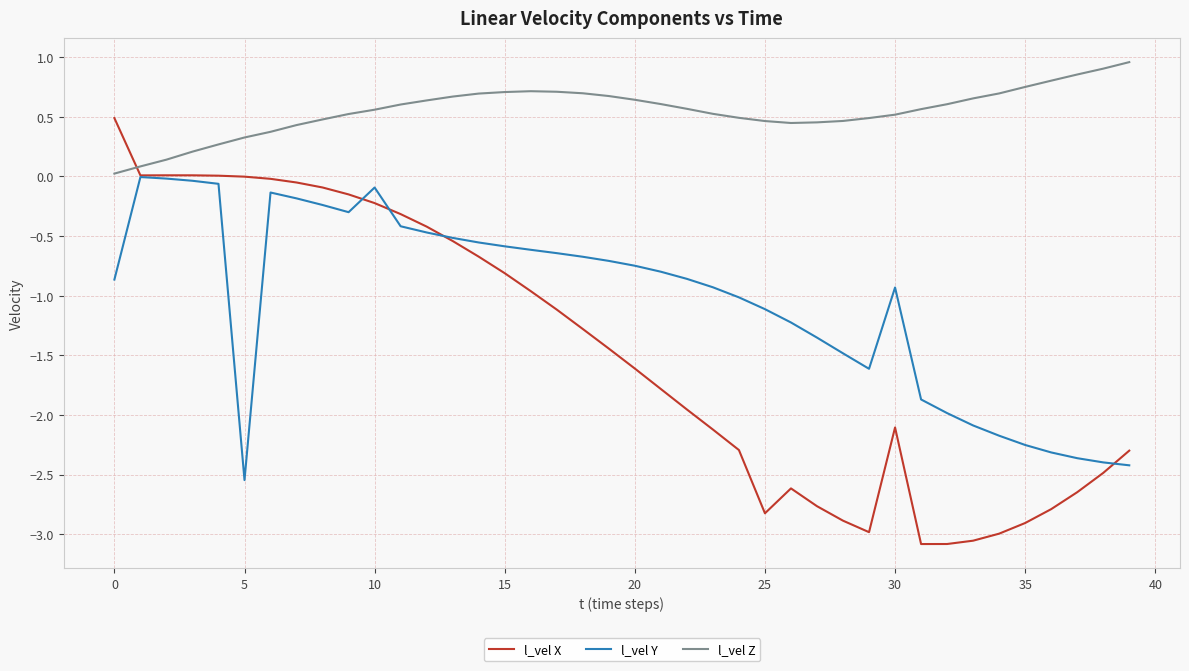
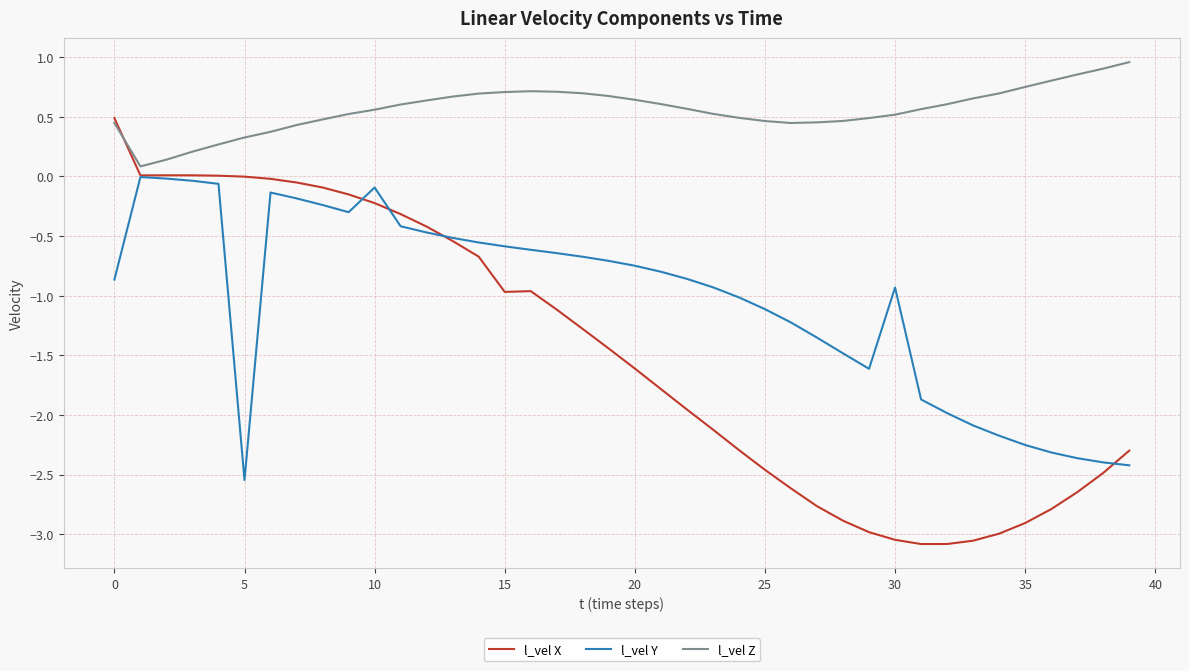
  {
    "l_vel X": {
      "0": 0.49,
      "5": 0.00,
      "10": -0.22,
-     "15": -0.81,
+     "15": -0.97,
      "20": -1.61,
-     "25": -2.82,
-     "30": -2.10,
+     "25": -2.46,
+     "30": -3.05,
      "35": -2.91
    },
    "l_vel Y": {
      "0": -0.86,
      "5": -2.55,
      "10": -0.09,
      "15": -0.59,
      "20": -0.75,
      "25": -1.11,
      "30": -0.93,
      "35": -2.25
    },
    "l_vel Z": {
-     "0": 0.02,
+     "0": 0.45,
      "5": 0.33,
      "10": 0.56,
      "15": 0.71,
      "20": 0.64,
      "25": 0.46,
      "30": 0.52,
      "35": 0.75
    }
  }
